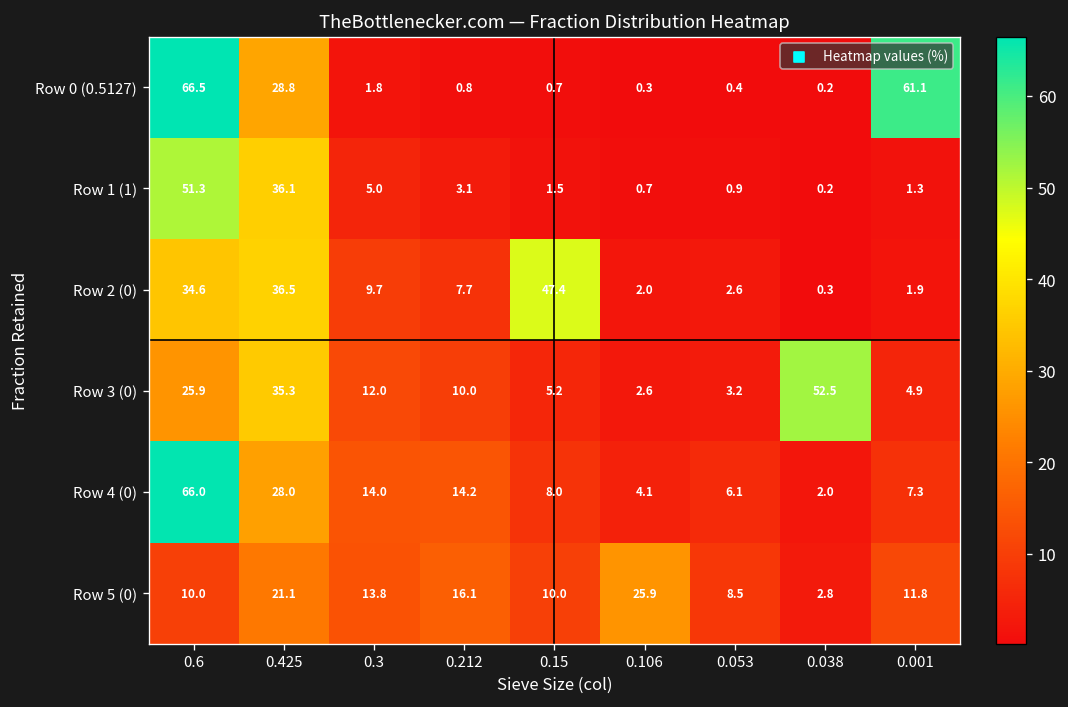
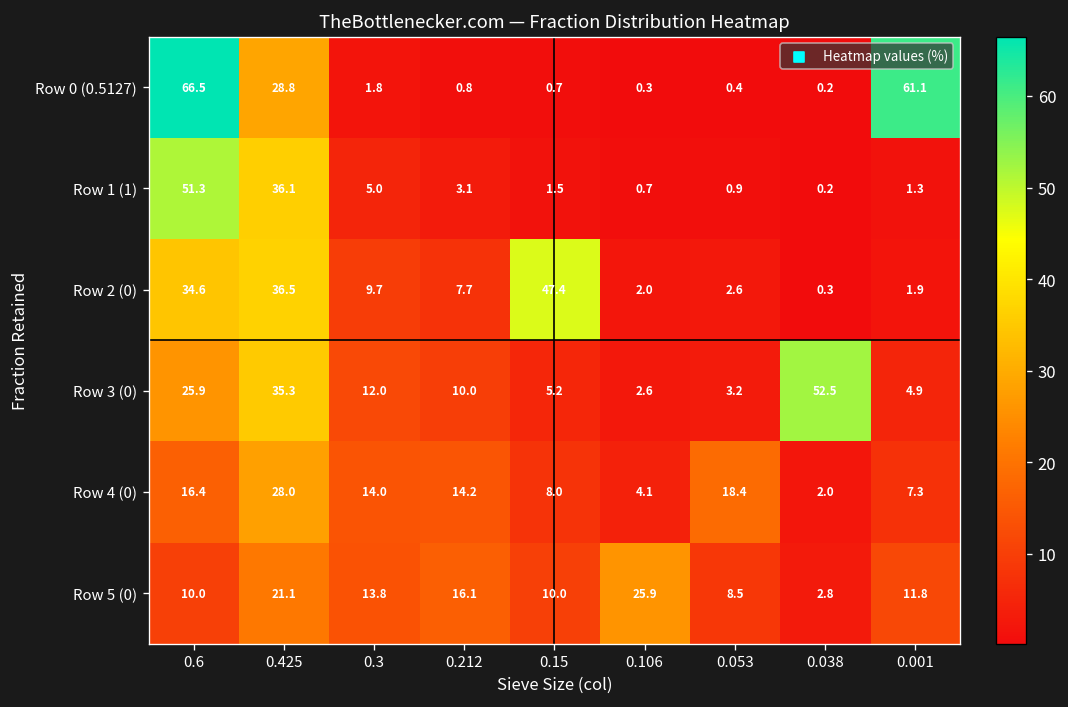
  {
    "Row 0 (0.5127)": {
      "0.6": 66.5,
      "0.425": 28.8,
      "0.3": 1.8,
      "0.212": 0.8,
      "0.15": 0.7,
      "0.106": 0.3,
      "0.053": 0.4,
      "0.038": 0.2,
      "0.001": 61.1
    },
    "Row 1 (1)": {
      "0.6": 51.3,
      "0.425": 36.1,
      "0.3": 5.0,
      "0.212": 3.1,
      "0.15": 1.5,
      "0.106": 0.7,
      "0.053": 0.9,
      "0.038": 0.2,
      "0.001": 1.3
    },
    "Row 2 (0)": {
      "0.6": 34.6,
      "0.425": 36.5,
      "0.3": 9.7,
      "0.212": 7.7,
      "0.15": 47.4,
      "0.106": 2.0,
      "0.053": 2.6,
      "0.038": 0.3,
      "0.001": 1.9
    },
    "Row 3 (0)": {
      "0.6": 25.9,
      "0.425": 35.3,
      "0.3": 12.0,
      "0.212": 10.0,
      "0.15": 5.2,
      "0.106": 2.6,
      "0.053": 3.2,
      "0.038": 52.5,
      "0.001": 4.9
    },
    "Row 4 (0)": {
-     "0.6": 66.0,
+     "0.6": 16.4,
      "0.425": 28.0,
      "0.3": 14.0,
      "0.212": 14.2,
      "0.15": 8.0,
      "0.106": 4.1,
-     "0.053": 6.1,
+     "0.053": 18.4,
      "0.038": 2.0,
      "0.001": 7.3
    },
    "Row 5 (0)": {
      "0.6": 10.0,
      "0.425": 21.1,
      "0.3": 13.8,
      "0.212": 16.1,
      "0.15": 10.0,
      "0.106": 25.9,
      "0.053": 8.5,
      "0.038": 2.8,
      "0.001": 11.8
    }
  }
